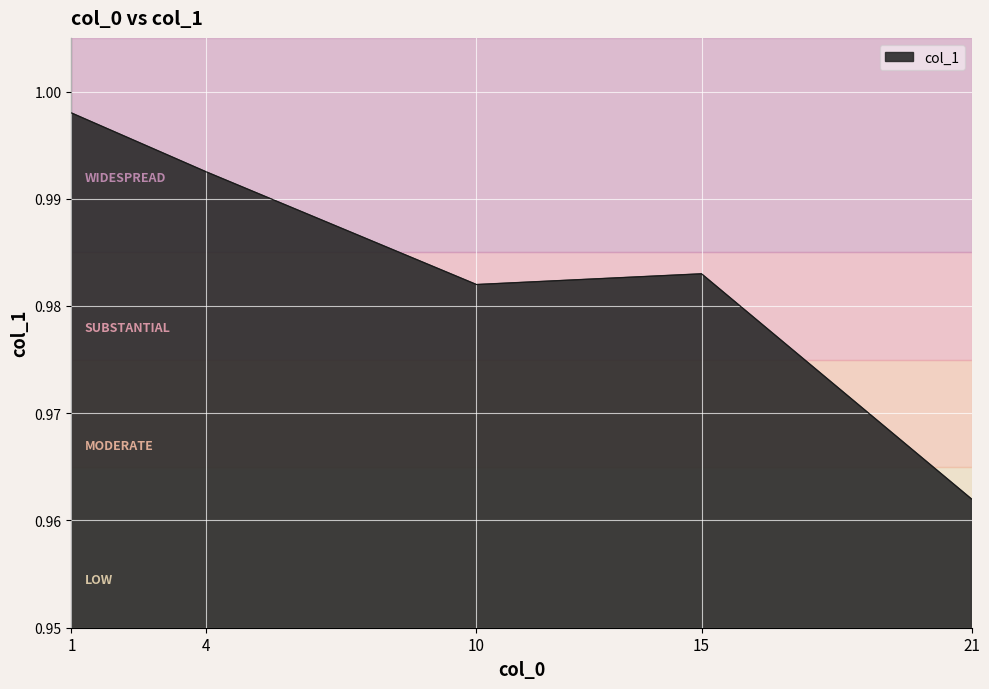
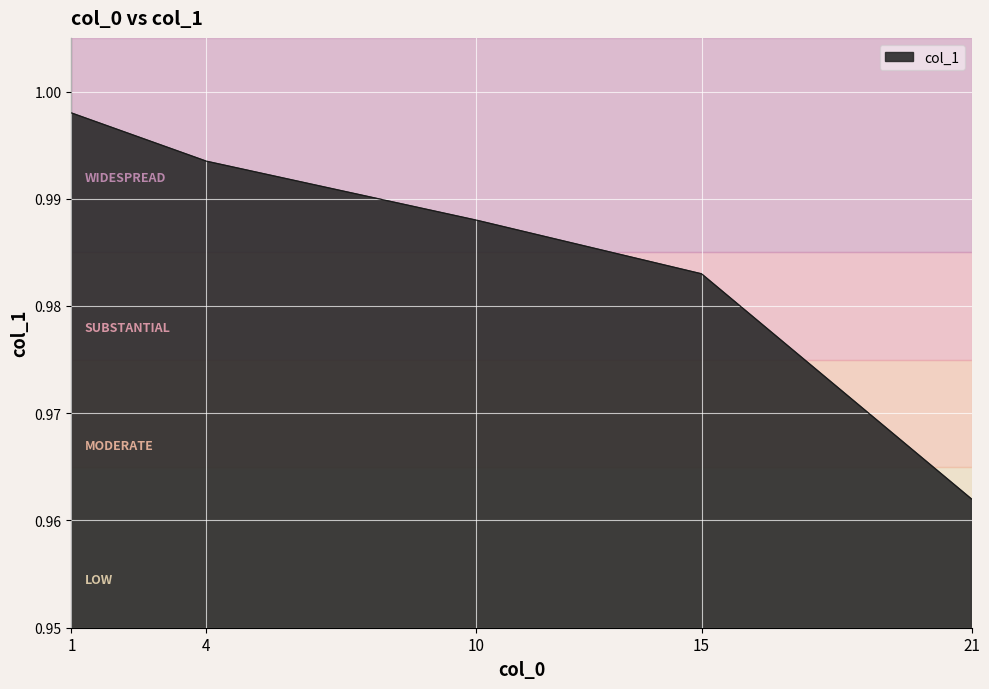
  {
    "1": 0.9980,
-   "4": 0.9925,
-   "10": 0.982,
+   "4": 0.9935,
+   "10": 0.988,
    "15": 0.9830,
    "21": 0.9620
  }
